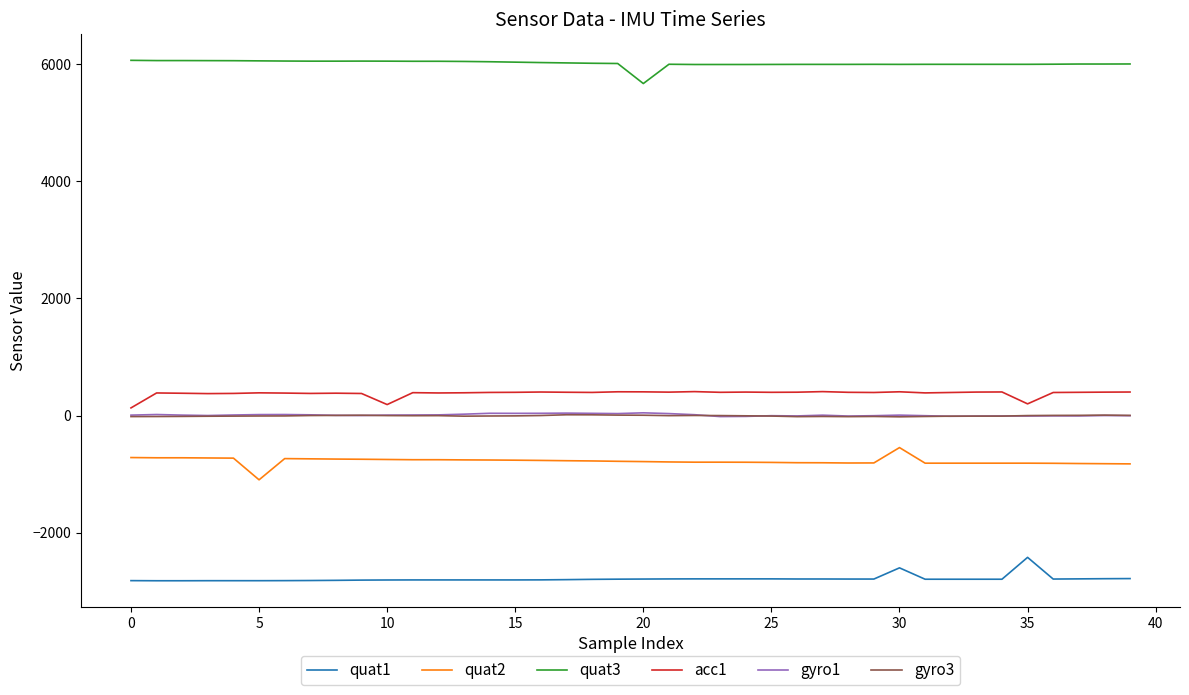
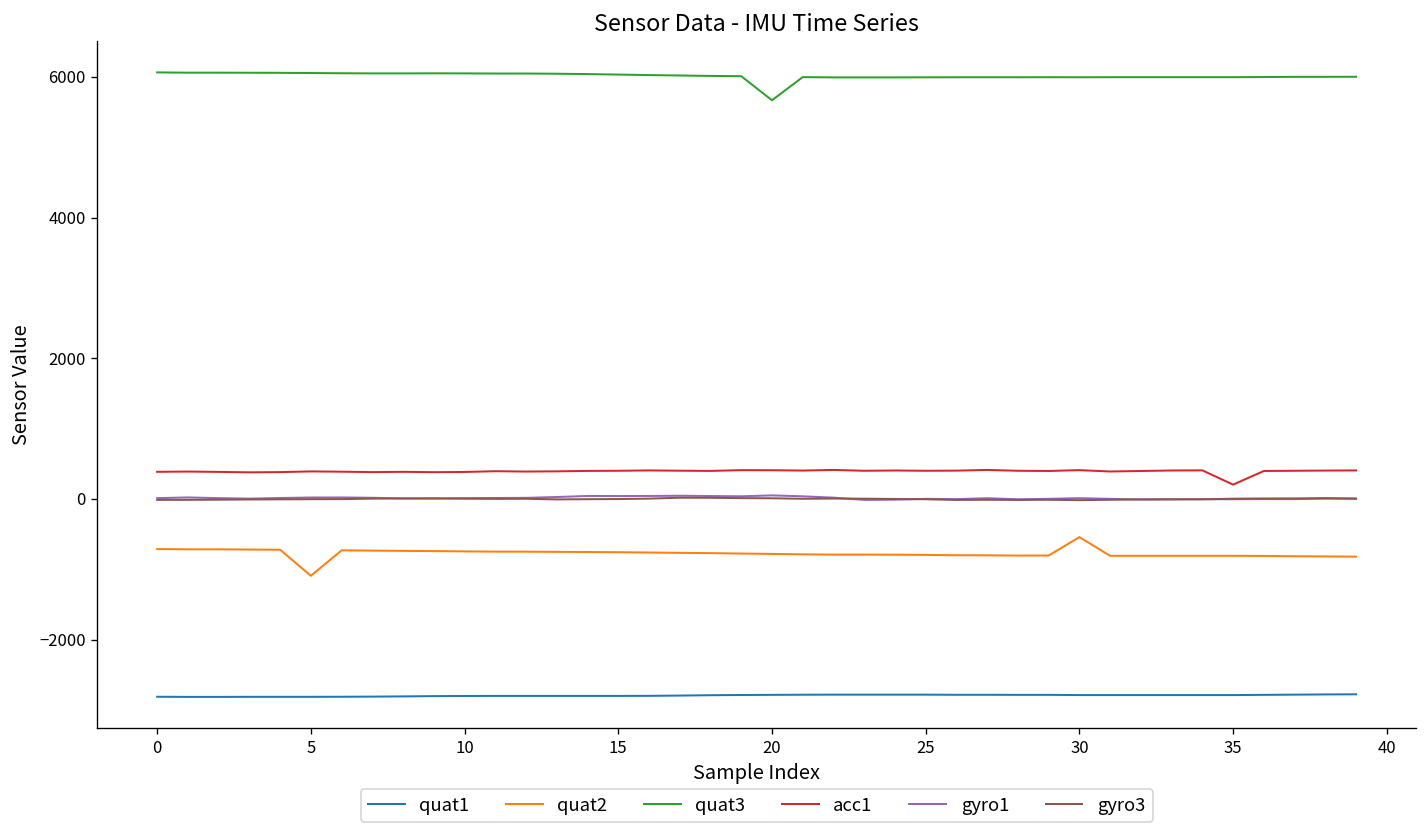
  {
    "quat1": {
      "0": -2800,
      "5": -2800,
      "10": -2800,
      "15": -2800,
      "20": -2800,
      "25": -2800,
-     "30": -2600,
-     "35": -2400
+     "30": -2800,
+     "35": -2800
    },
    "quat2": {
      "0": -700,
      "5": -1100,
      "10": -700,
      "15": -800,
      "20": -800,
      "25": -800,
      "30": -500,
      "35": -800
    },
    "quat3": {
      "0": 6100,
      "5": 6100,
      "10": 6000,
      "15": 6000,
      "20": 5700,
      "25": 6000,
      "30": 6000,
      "35": 6000
    },
    "acc1": {
-     "0": 100,
+     "0": 400,
      "5": 400,
-     "10": 200,
+     "10": 400,
      "15": 400,
      "20": 400,
      "25": 400,
      "30": 400,
      "35": 200
    }
  }
